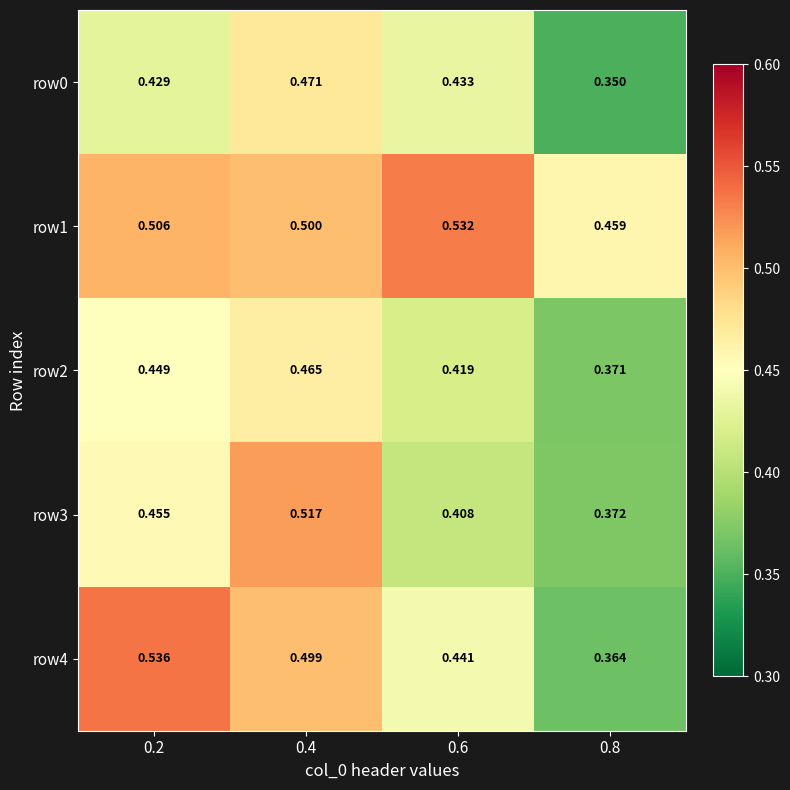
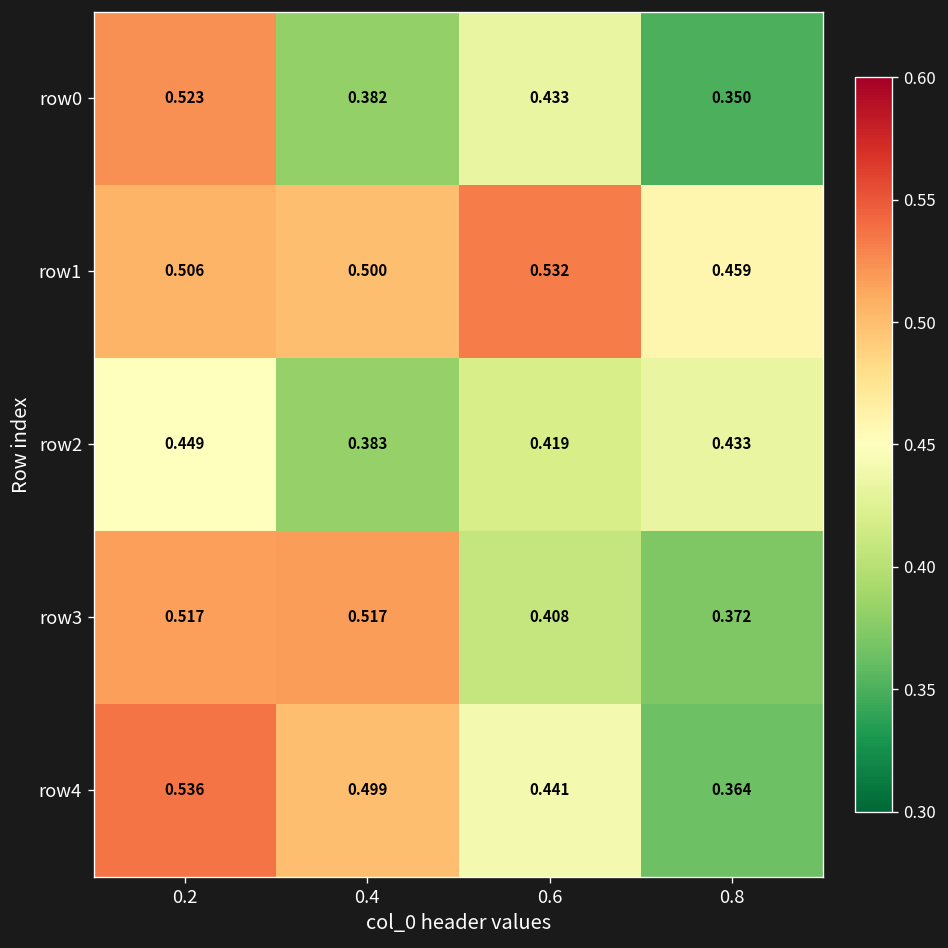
  {
    "row0": {
-     "0.2": 0.429,
-     "0.4": 0.471,
+     "0.2": 0.523,
+     "0.4": 0.382,
      "0.6": 0.433,
      "0.8": 0.350
    },
    "row1": {
      "0.2": 0.506,
      "0.4": 0.500,
      "0.6": 0.532,
      "0.8": 0.459
    },
    "row2": {
      "0.2": 0.449,
-     "0.4": 0.465,
+     "0.4": 0.383,
      "0.6": 0.419,
-     "0.8": 0.371
+     "0.8": 0.433
    },
    "row3": {
-     "0.2": 0.455,
+     "0.2": 0.517,
      "0.4": 0.517,
      "0.6": 0.408,
      "0.8": 0.372
    },
    "row4": {
      "0.2": 0.536,
      "0.4": 0.499,
      "0.6": 0.441,
      "0.8": 0.364
    }
  }
